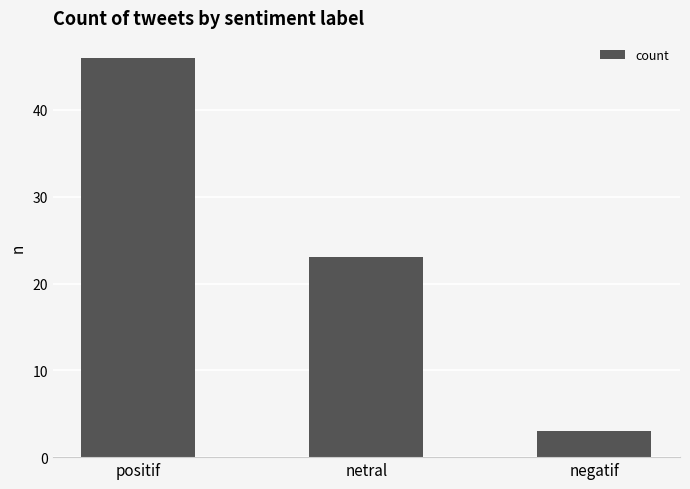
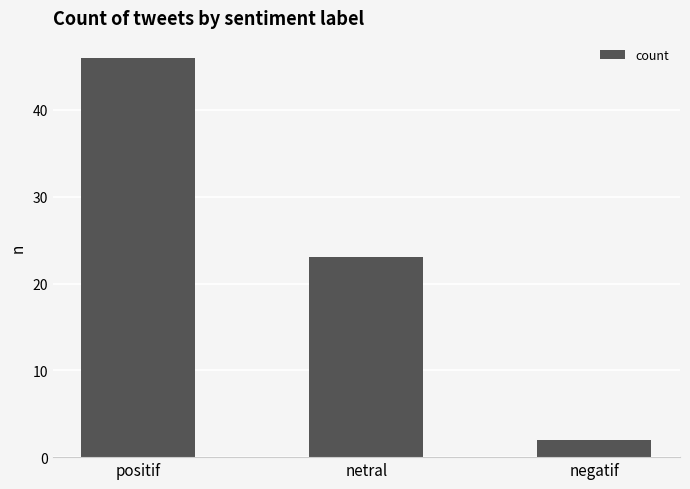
  {
    "positif": 46,
    "netral": 23,
-   "negatif": 3
+   "negatif": 2
  }
